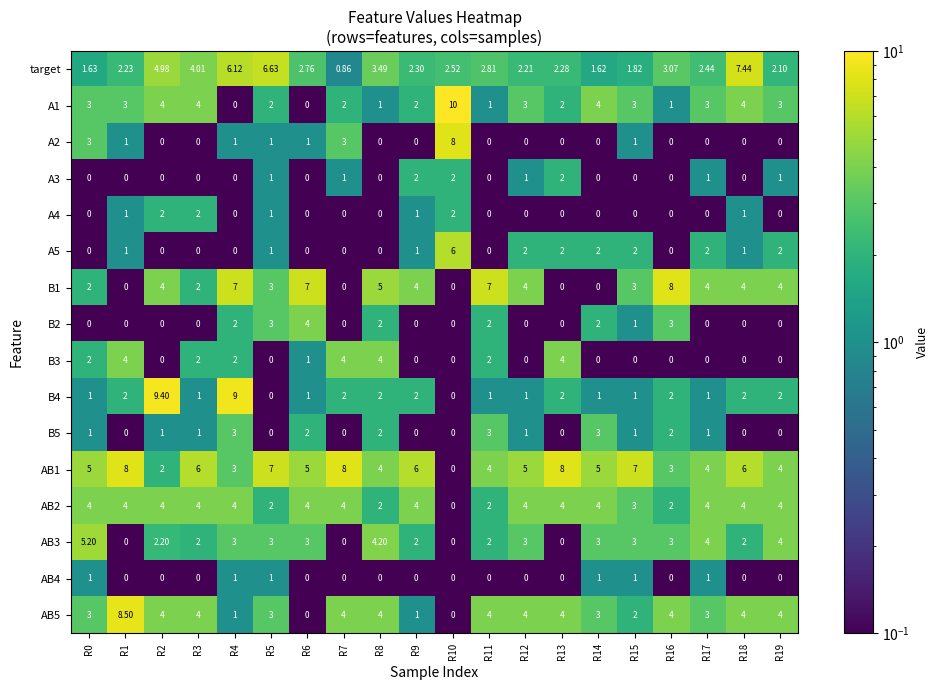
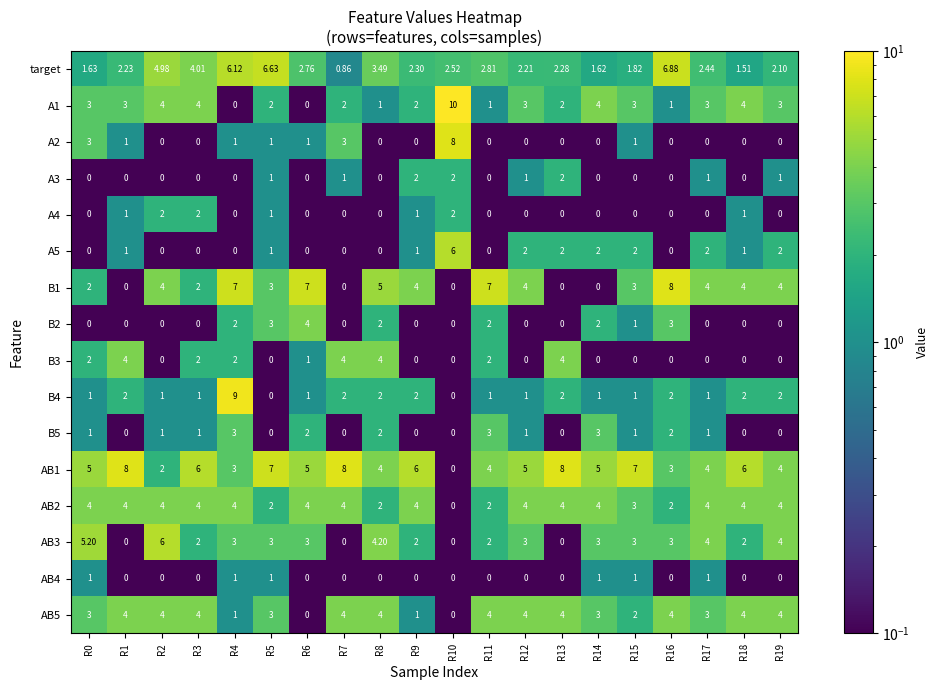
  {
    "target": {
      "R0": 1.63,
      "R1": 2.23,
      "R2": 4.98,
      "R3": 4.01,
      "R4": 6.12,
      "R5": 6.63,
      "R6": 2.76,
      "R7": 0.86,
      "R8": 3.49,
      "R9": 2.30,
      "R10": 2.52,
      "R11": 2.81,
      "R12": 2.21,
      "R13": 2.28,
      "R14": 1.62,
      "R15": 1.82,
-     "R16": 3.07,
+     "R16": 6.88,
      "R17": 2.44,
-     "R18": 7.44,
+     "R18": 1.51,
      "R19": 2.10
    },
    "B4": {
      "R0": 1,
      "R1": 2,
-     "R2": 9.40,
+     "R2": 1,
      "R3": 1,
      "R4": 9,
      "R5": 0,
      "R6": 1,
      "R7": 2,
      "R8": 2,
      "R9": 2,
      "R10": 0,
      "R11": 1,
      "R12": 1,
      "R13": 2,
      "R14": 1,
      "R15": 1,
      "R16": 2,
      "R17": 1,
      "R18": 2,
      "R19": 2
    },
    "AB3": {
      "R0": 5.20,
      "R1": 0,
-     "R2": 2.20,
+     "R2": 6,
      "R3": 2,
      "R4": 3,
      "R5": 3,
      "R6": 3,
      "R7": 0,
      "R8": 4.20,
      "R9": 2,
      "R10": 0,
      "R11": 2,
      "R12": 3,
      "R13": 0,
      "R14": 3,
      "R15": 3,
      "R16": 3,
      "R17": 4,
      "R18": 2,
      "R19": 4
    },
    "AB5": {
      "R0": 3,
-     "R1": 8.50,
+     "R1": 4,
      "R2": 4,
      "R3": 4,
      "R4": 1,
      "R5": 3,
      "R6": 0,
      "R7": 4,
      "R8": 4,
      "R9": 1,
      "R10": 0,
      "R11": 4,
      "R12": 4,
      "R13": 4,
      "R14": 3,
      "R15": 2,
      "R16": 4,
      "R17": 3,
      "R18": 4,
      "R19": 4
    }
  }
